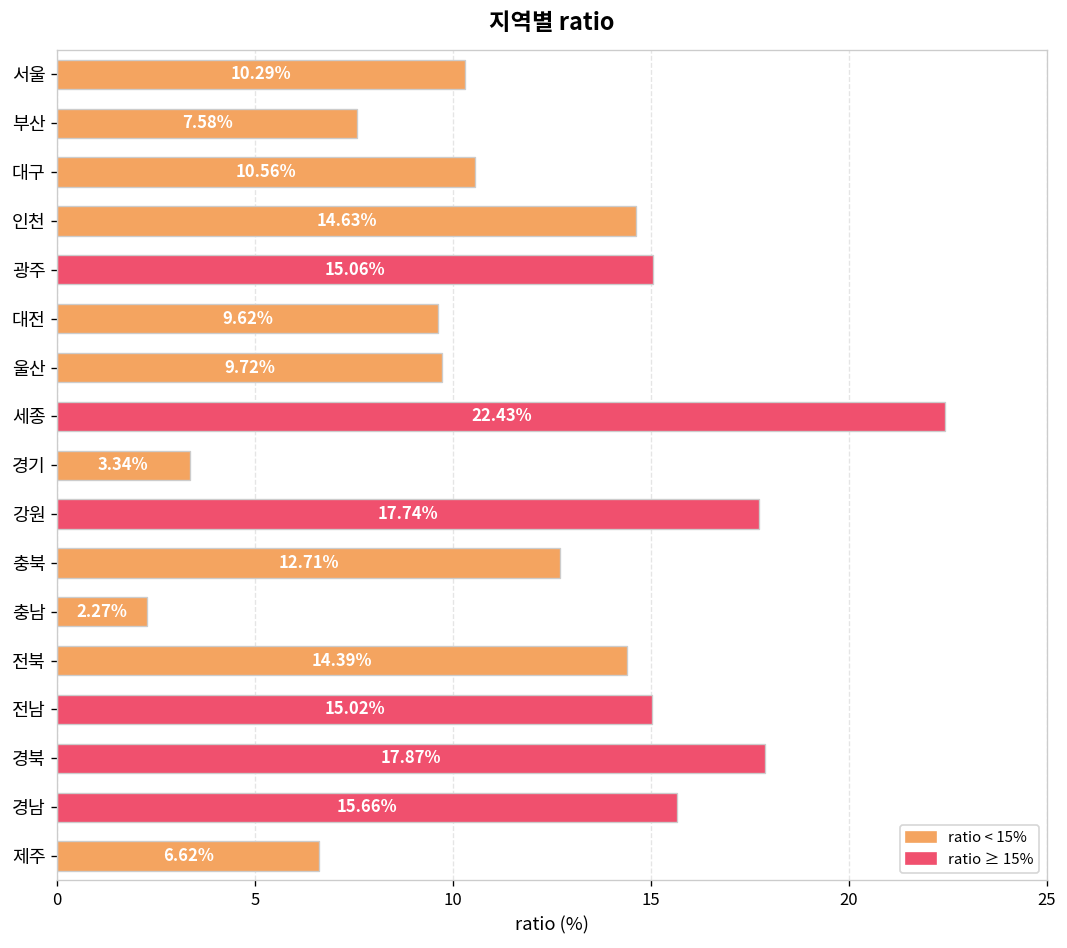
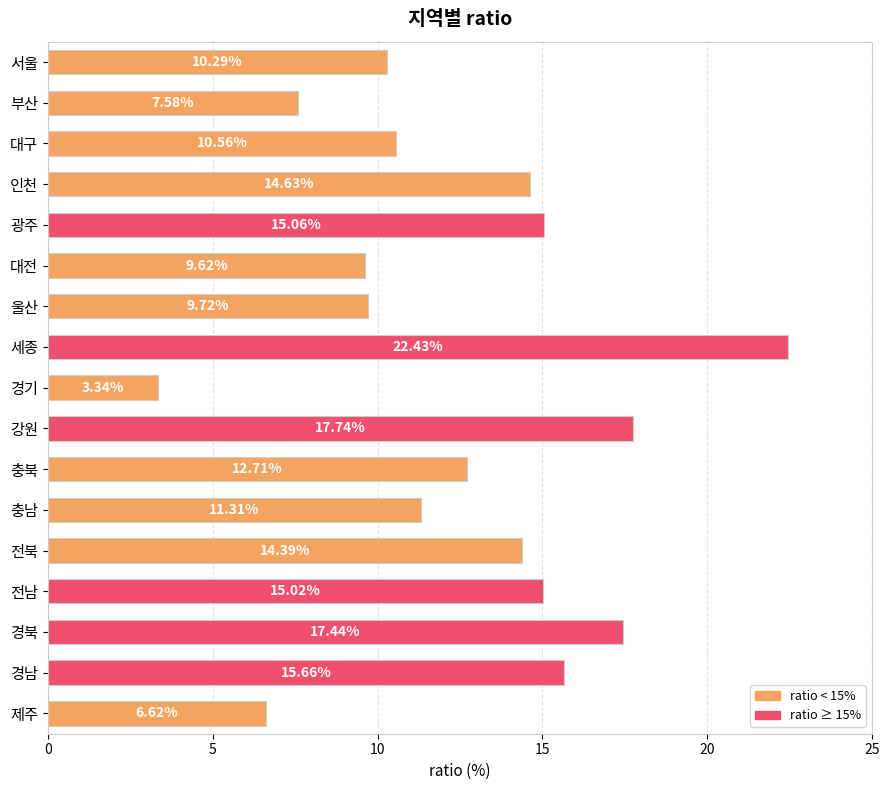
  {
    "서울": "10.29%",
    "부산": "7.58%",
    "대구": "10.56%",
    "인천": "14.63%",
    "광주": "15.06%",
    "대전": "9.62%",
    "울산": "9.72%",
    "세종": "22.43%",
    "경기": "3.34%",
    "강원": "17.74%",
    "충북": "12.71%",
-   "충남": "2.27%",
+   "충남": "11.31%",
    "전북": "14.39%",
    "전남": "15.02%",
-   "경북": "17.87%",
+   "경북": "17.44%",
    "경남": "15.66%",
    "제주": "6.62%"
  }
